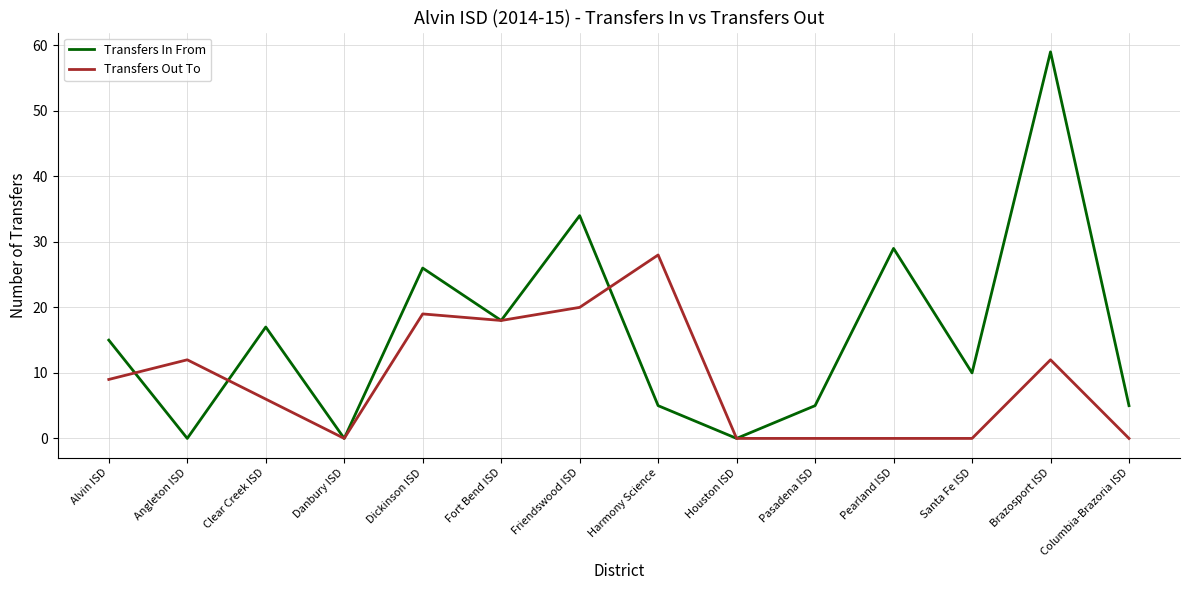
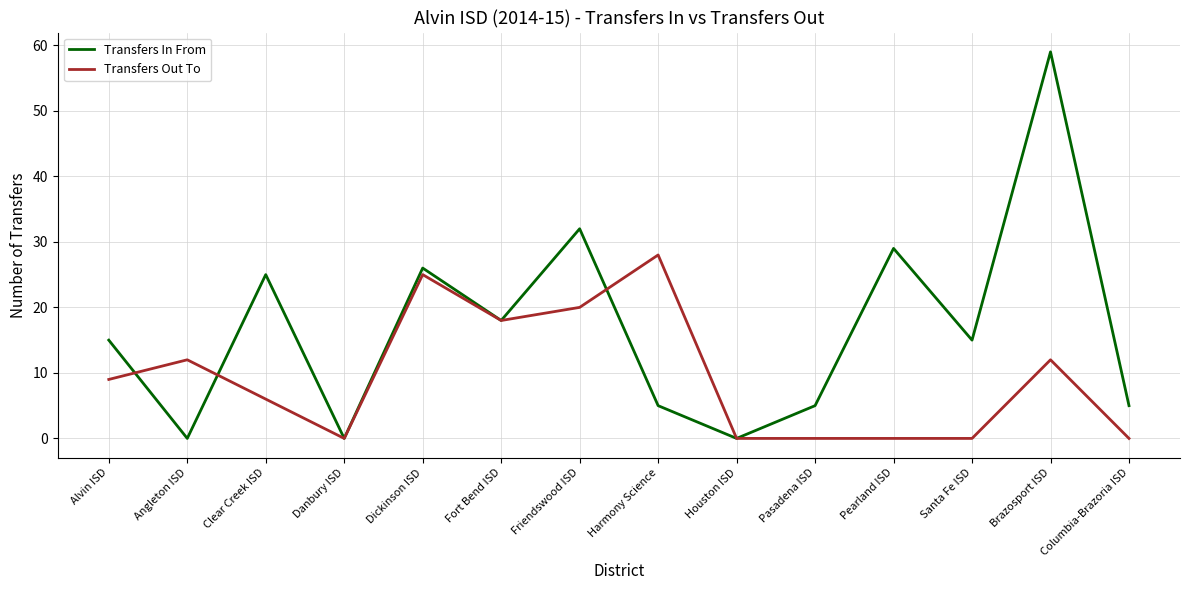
  {
    "Transfers In From": {
      "Alvin ISD": 15,
      "Angleton ISD": 0,
-     "Clear Creek ISD": 17,
+     "Clear Creek ISD": 25,
      "Dickinson ISD": 26,
-     "Friendswood ISD": 34,
+     "Friendswood ISD": 32,
      "Harmony Science": 5,
      "Pasadena ISD": 5,
      "Pearland ISD": 29,
-     "Santa Fe ISD": 10,
+     "Santa Fe ISD": 15,
      "Brazosport ISD": 59,
      "Columbia-Brazoria ISD": 5
    },
    "Transfers Out To": {
      "Alvin ISD": 9,
      "Angleton ISD": 12,
      "Clear Creek ISD": 6,
-     "Dickinson ISD": 19,
+     "Dickinson ISD": 25,
      "Friendswood ISD": 20,
      "Harmony Science": 28,
      "Pasadena ISD": 0,
      "Pearland ISD": 0,
      "Santa Fe ISD": 0,
      "Brazosport ISD": 12,
      "Columbia-Brazoria ISD": 0
    }
  }
